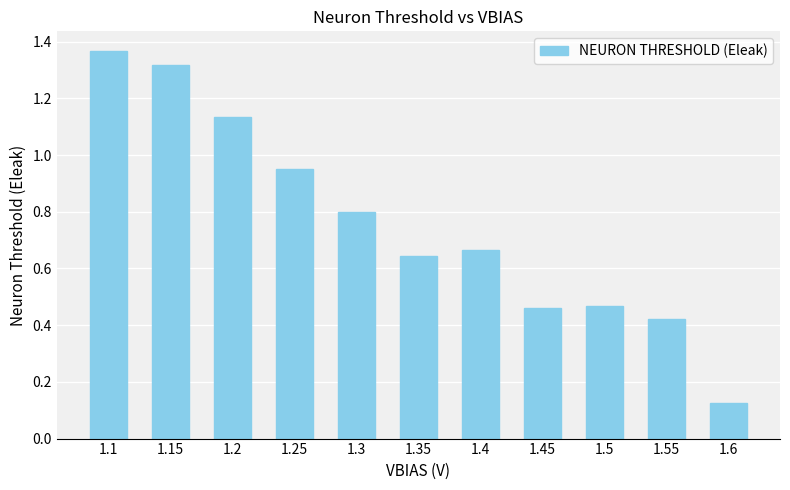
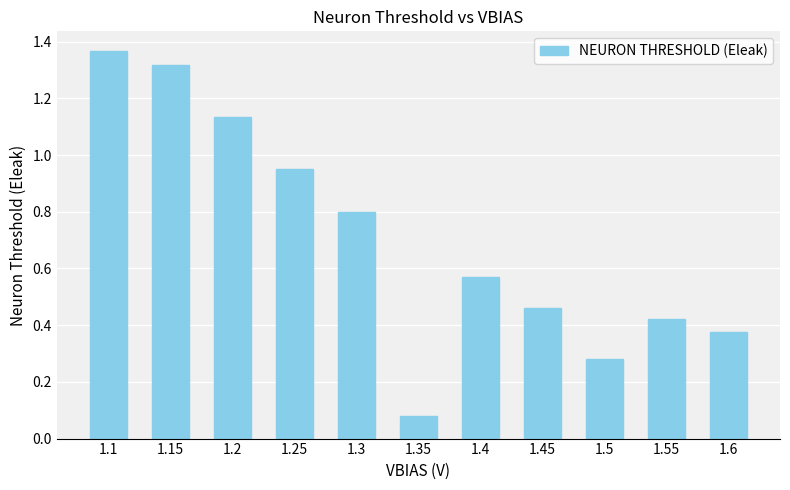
  {
    "1.1": 1.37,
    "1.15": 1.32,
    "1.2": 1.14,
    "1.25": 0.95,
    "1.3": 0.80,
-   "1.35": 0.64,
-   "1.4": 0.67,
+   "1.35": 0.08,
+   "1.4": 0.57,
    "1.45": 0.46,
-   "1.5": 0.47,
+   "1.5": 0.28,
    "1.55": 0.42,
-   "1.6": 0.13
+   "1.6": 0.38
  }
